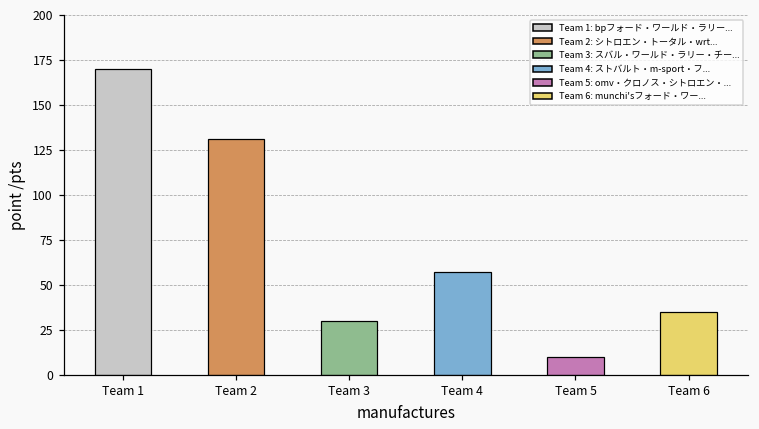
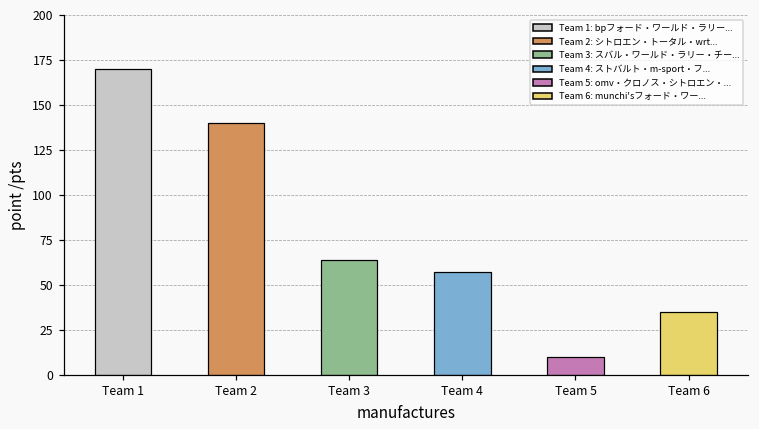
  {
    "Team 1": 170,
-   "Team 2": 131,
-   "Team 3": 30,
+   "Team 2": 140,
+   "Team 3": 64,
    "Team 4": 57,
    "Team 5": 10,
    "Team 6": 35
  }
